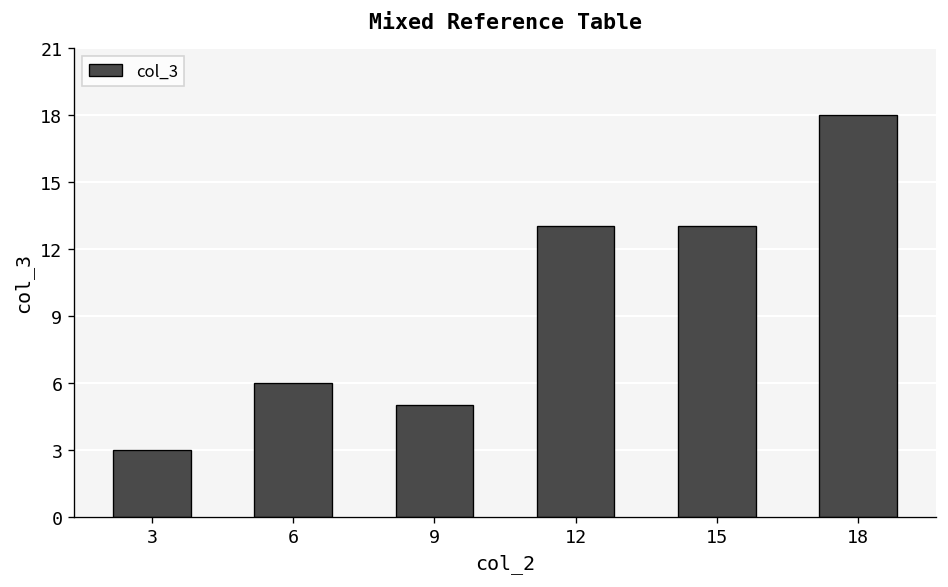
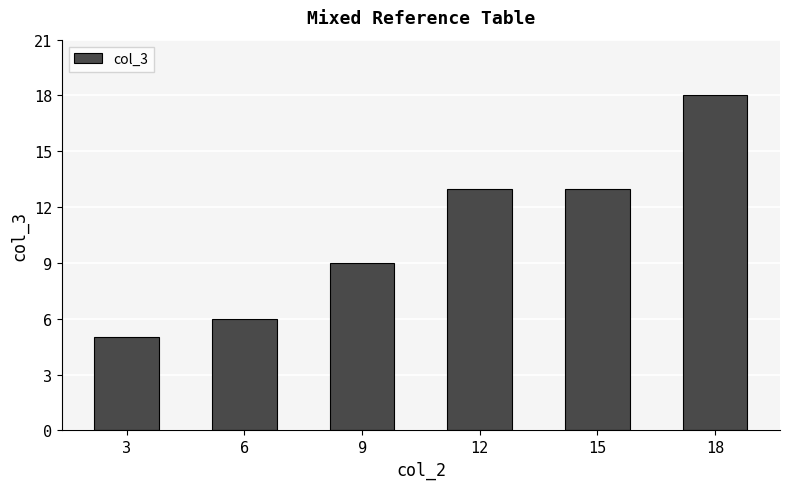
  {
-   "3": 3,
+   "3": 5,
    "6": 6,
-   "9": 5,
+   "9": 9,
    "12": 13,
    "15": 13,
    "18": 18
  }
